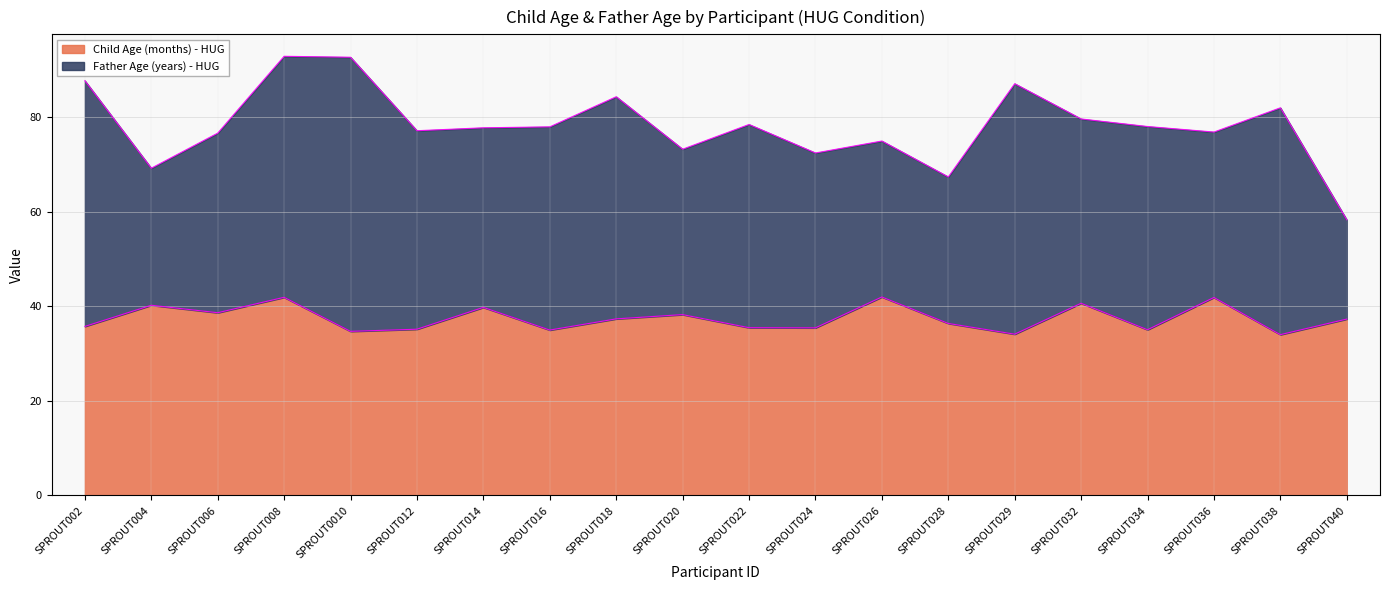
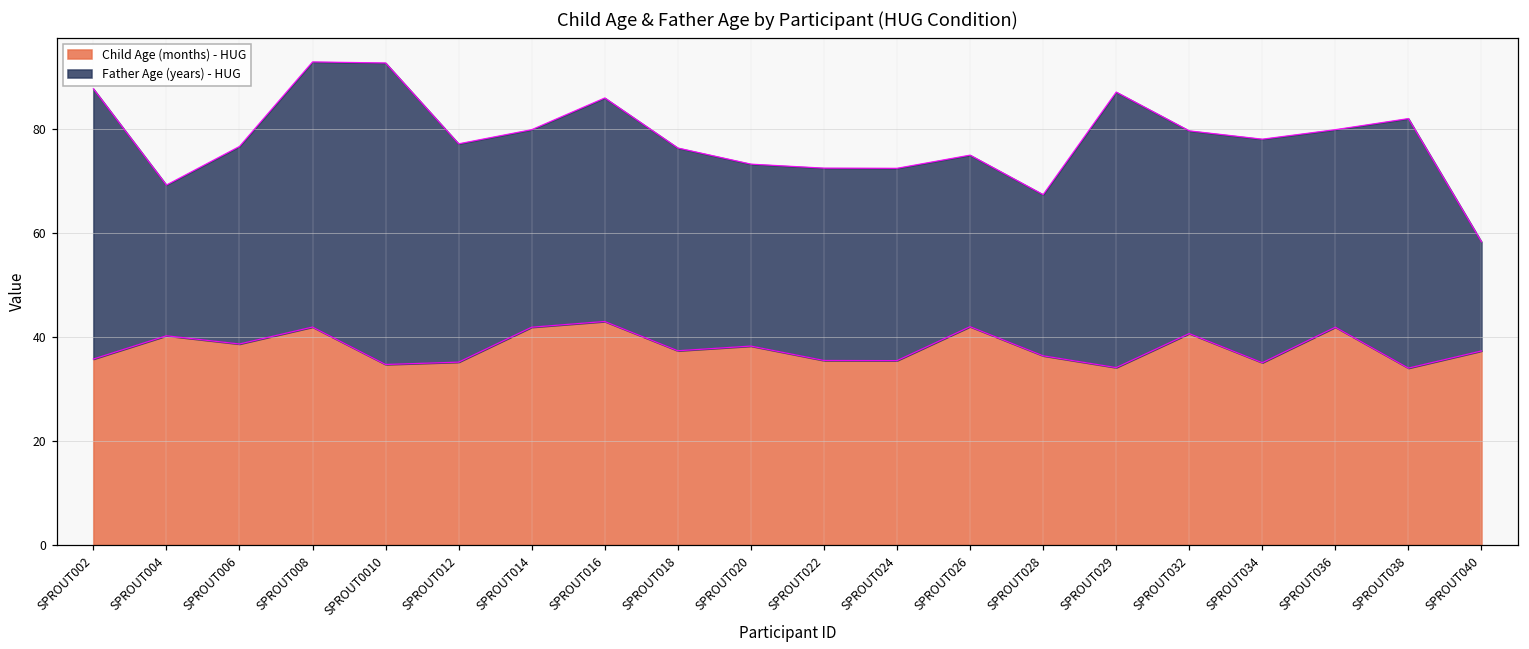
  {
    "Child Age (months) - HUG": {
      "SPROUT002": 36,
      "SPROUT004": 40,
      "SPROUT006": 39,
      "SPROUT008": 42,
      "SPROUT0010": 35,
      "SPROUT012": 35,
-     "SPROUT014": 40,
-     "SPROUT016": 35,
+     "SPROUT014": 42,
+     "SPROUT016": 43,
      "SPROUT018": 37,
      "SPROUT020": 38,
      "SPROUT022": 36,
      "SPROUT024": 35,
      "SPROUT026": 42,
      "SPROUT028": 36,
      "SPROUT029": 34,
      "SPROUT032": 41,
      "SPROUT034": 35,
      "SPROUT036": 42,
      "SPROUT038": 34,
      "SPROUT040": 37
    },
    "Father Age (years) - HUG": {
      "SPROUT002": 52,
      "SPROUT004": 29,
      "SPROUT006": 38,
      "SPROUT008": 51,
      "SPROUT0010": 58,
      "SPROUT012": 42,
      "SPROUT014": 38,
      "SPROUT016": 43,
-     "SPROUT018": 47,
+     "SPROUT018": 39,
      "SPROUT020": 35,
-     "SPROUT022": 43,
+     "SPROUT022": 37,
      "SPROUT024": 37,
      "SPROUT026": 33,
      "SPROUT028": 31,
      "SPROUT029": 53,
      "SPROUT032": 39,
      "SPROUT034": 43,
-     "SPROUT036": 35,
+     "SPROUT036": 38,
      "SPROUT038": 48,
      "SPROUT040": 21
    }
  }
